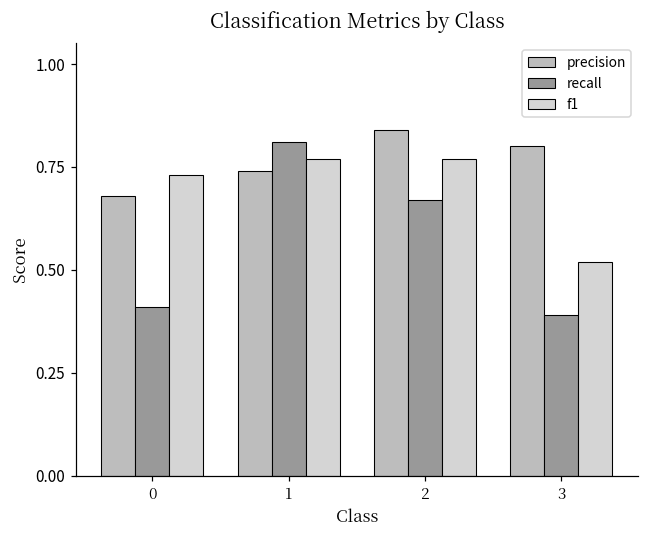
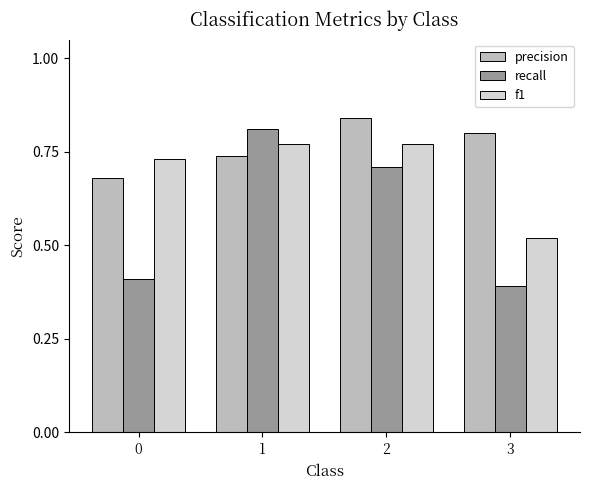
  {
    "recall": {
      "0": 0.41,
      "1": 0.81,
-     "2": 0.67,
+     "2": 0.71,
      "3": 0.39
    }
  }
